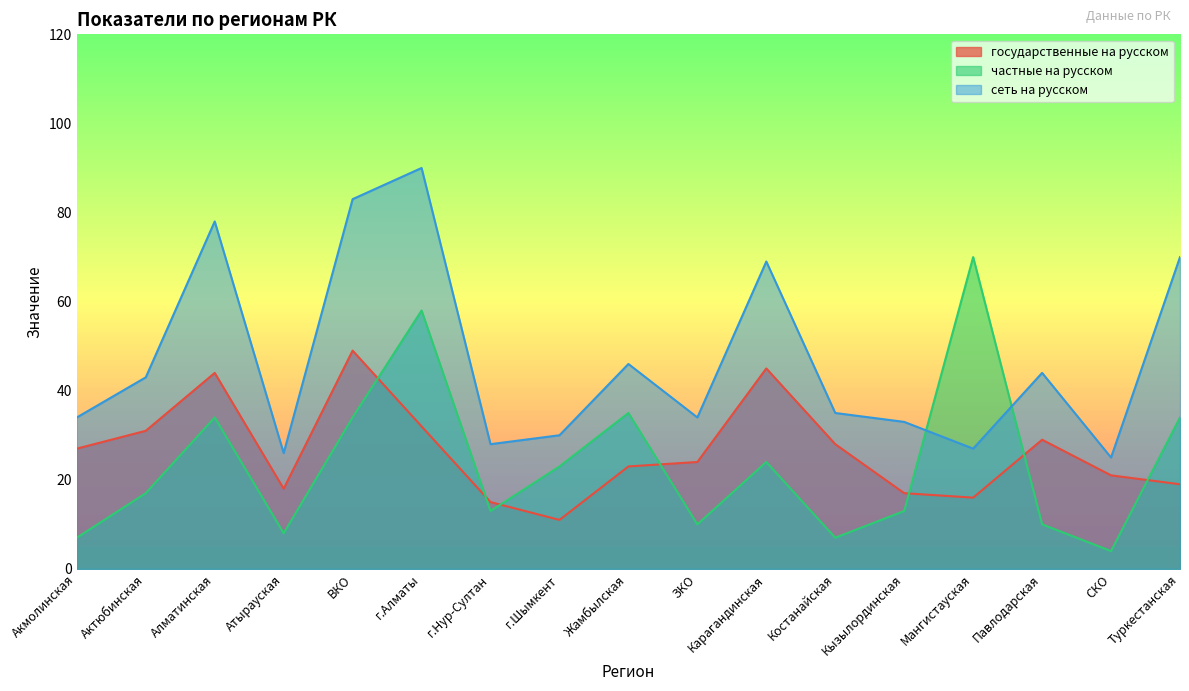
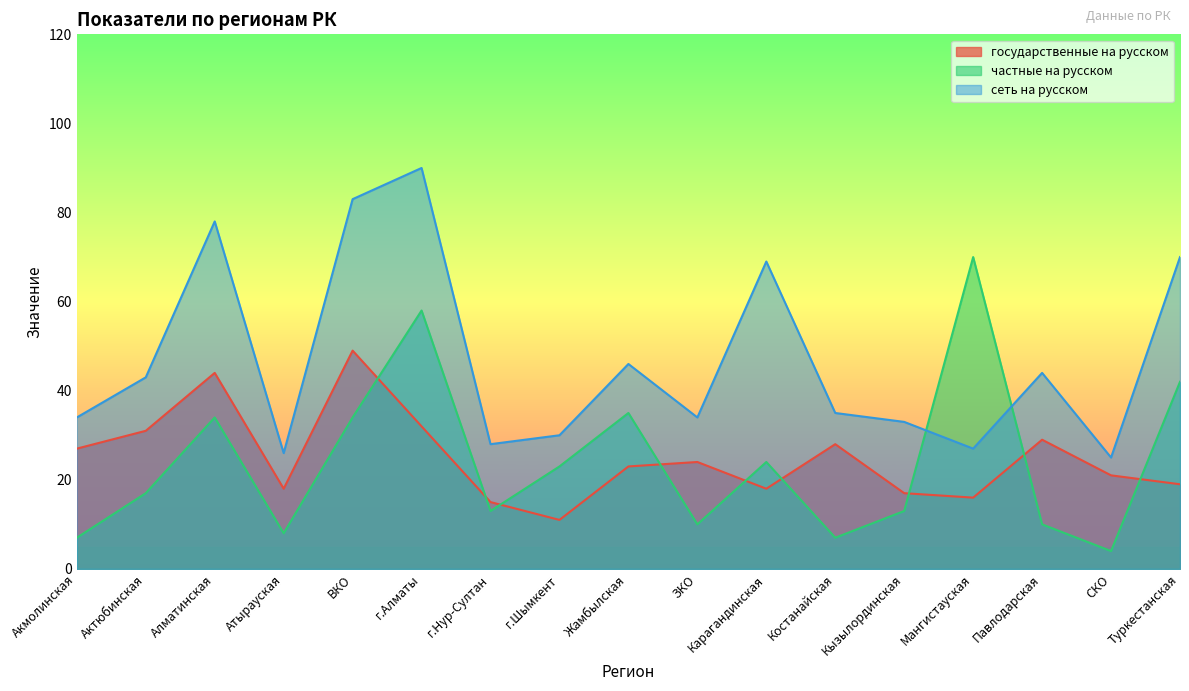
  {
    "государственные на русском": {
      "Акмолинская": 27,
      "Актюбинская": 31,
      "Алматинская": 44,
      "Атырауская": 18,
      "ВКО": 49,
      "г.Алматы": 32,
      "г.Нур-Султан": 15,
      "г.Шымкент": 11,
      "Жамбылская": 23,
      "ЗКО": 24,
-     "Карагандинская": 45,
+     "Карагандинская": 18,
      "Костанайская": 28,
      "Кызылординская": 17,
      "Мангистауская": 16,
      "Павлодарская": 29,
      "СКО": 21,
      "Туркестанская": 19
    },
    "частные на русском": {
      "Акмолинская": 7,
      "Актюбинская": 17,
      "Алматинская": 34,
      "Атырауская": 8,
      "ВКО": 34,
      "г.Алматы": 58,
      "г.Нур-Султан": 13,
      "г.Шымкент": 23,
      "Жамбылская": 35,
      "ЗКО": 10,
      "Карагандинская": 24,
      "Костанайская": 7,
      "Кызылординская": 13,
      "Мангистауская": 70,
      "Павлодарская": 10,
      "СКО": 4,
-     "Туркестанская": 34
+     "Туркестанская": 42
    },
    "сеть на русском": {
      "Акмолинская": 34,
      "Актюбинская": 43,
      "Алматинская": 78,
      "Атырауская": 26,
      "ВКО": 83,
      "г.Алматы": 90,
      "г.Нур-Султан": 28,
      "г.Шымкент": 30,
      "Жамбылская": 46,
      "ЗКО": 34,
      "Карагандинская": 69,
      "Костанайская": 35,
      "Кызылординская": 33,
      "Мангистауская": 27,
      "Павлодарская": 44,
      "СКО": 25,
      "Туркестанская": 70
    }
  }
